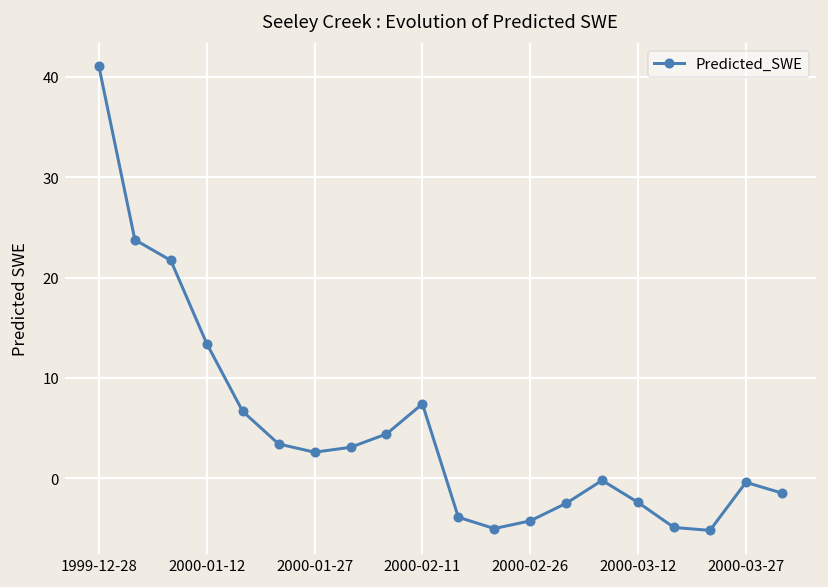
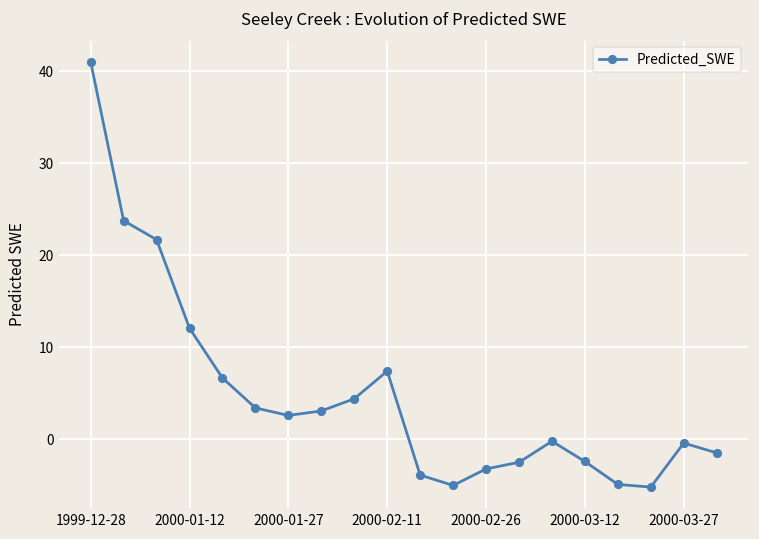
  {
    "1999-12-28": 41,
-   "2000-01-12": 13,
+   "2000-01-12": 12,
    "2000-01-27": 3,
    "2000-02-11": 7,
-   "2000-02-26": -4,
+   "2000-02-26": -3,
    "2000-03-12": -2,
    "2000-03-27": 0
  }
